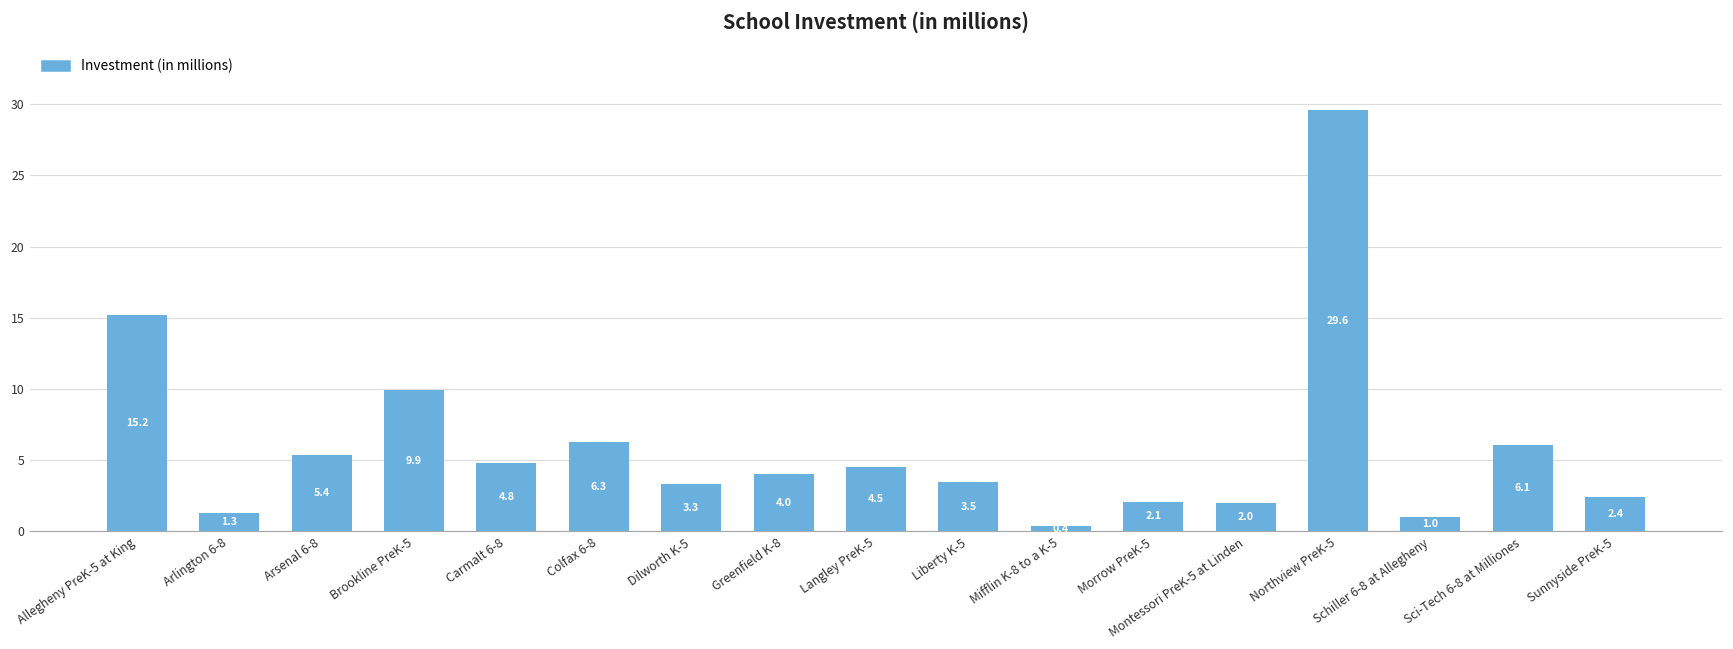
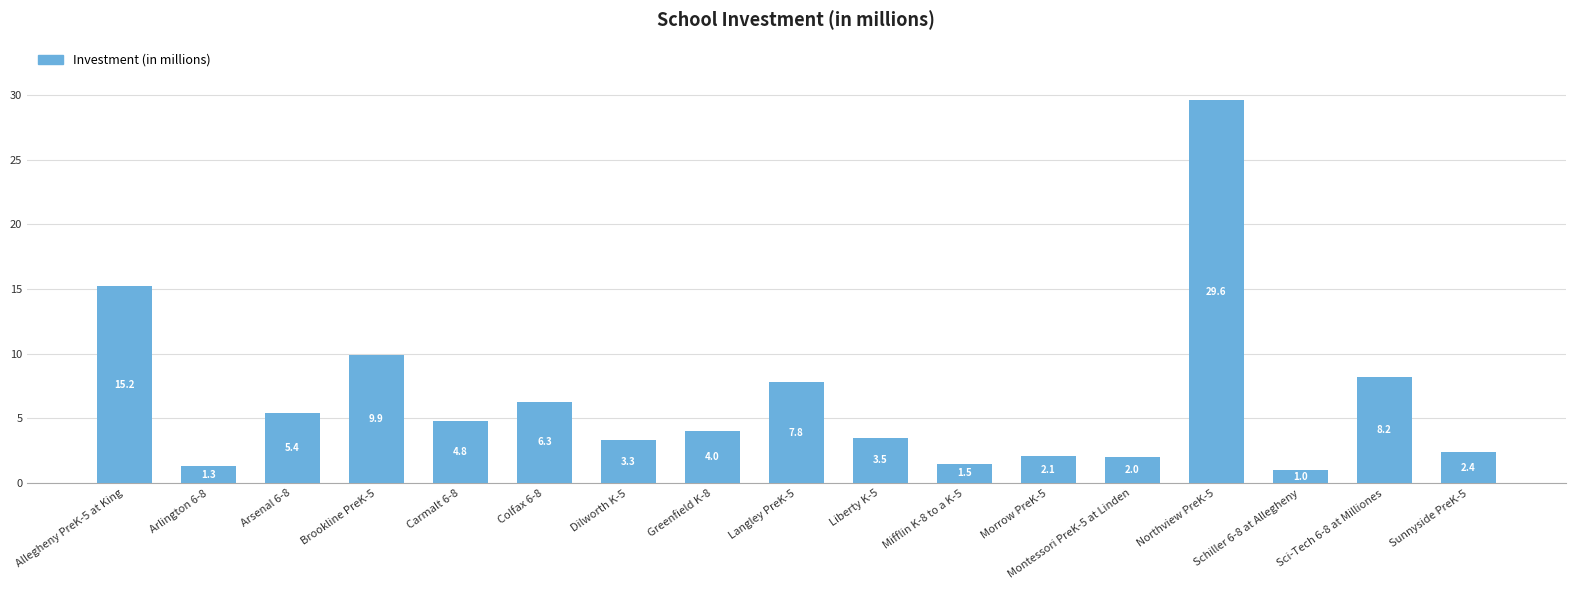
  {
    "Allegheny PreK-5 at King": 15.2,
    "Arlington 6-8": 1.3,
    "Arsenal 6-8": 5.4,
    "Brookline PreK-5": 9.9,
    "Carmalt 6-8": 4.8,
    "Colfax 6-8": 6.3,
    "Dilworth K-5": 3.3,
    "Greenfield K-8": 4.0,
-   "Langley PreK-5": 4.5,
+   "Langley PreK-5": 7.8,
    "Liberty K-5": 3.5,
-   "Mifflin K-8 to a K-5": 0.4,
+   "Mifflin K-8 to a K-5": 1.5,
    "Morrow PreK-5": 2.1,
    "Montessori PreK-5 at Linden": 2.0,
    "Northview PreK-5": 29.6,
    "Schiller 6-8 at Allegheny": 1.0,
-   "Sci-Tech 6-8 at Milliones": 6.1,
+   "Sci-Tech 6-8 at Milliones": 8.2,
    "Sunnyside PreK-5": 2.4
  }
